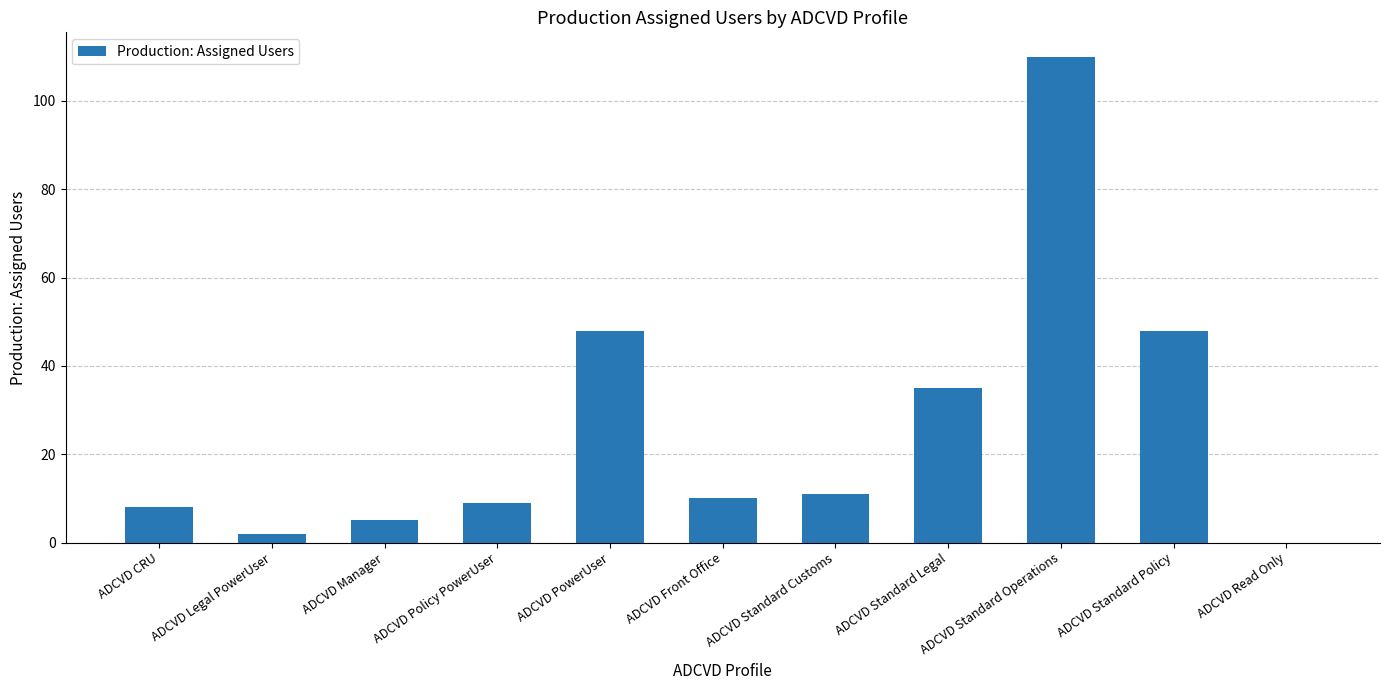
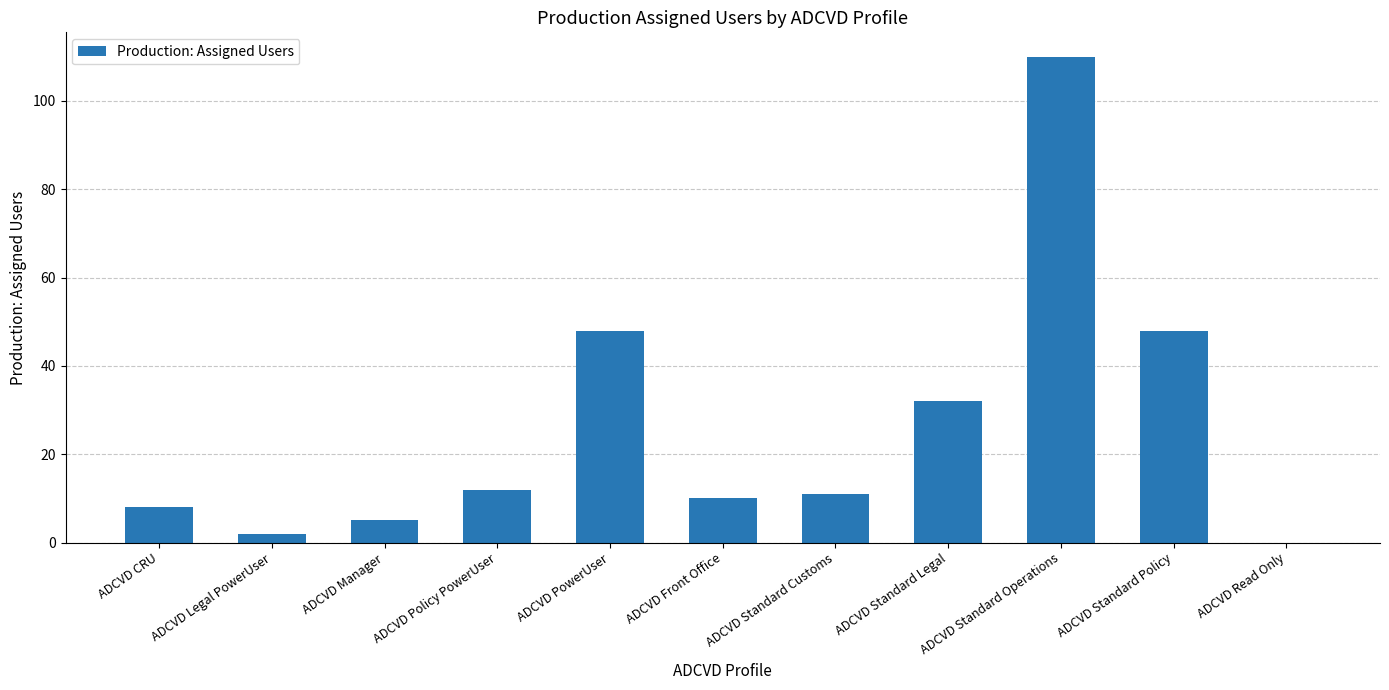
  {
    "ADCVD CRU": 8,
    "ADCVD Legal PowerUser": 2,
    "ADCVD Manager": 5,
-   "ADCVD Policy PowerUser": 9,
+   "ADCVD Policy PowerUser": 12,
    "ADCVD PowerUser": 48,
    "ADCVD Front Office": 10,
    "ADCVD Standard Customs": 11,
-   "ADCVD Standard Legal": 35,
+   "ADCVD Standard Legal": 32,
    "ADCVD Standard Operations": 110,
    "ADCVD Standard Policy": 48,
    "ADCVD Read Only": 0
  }
